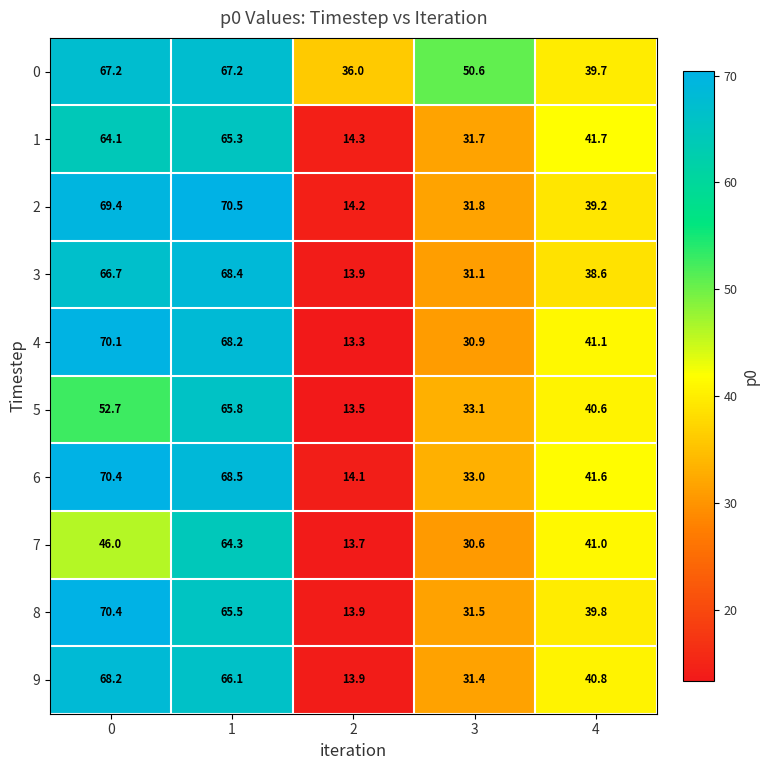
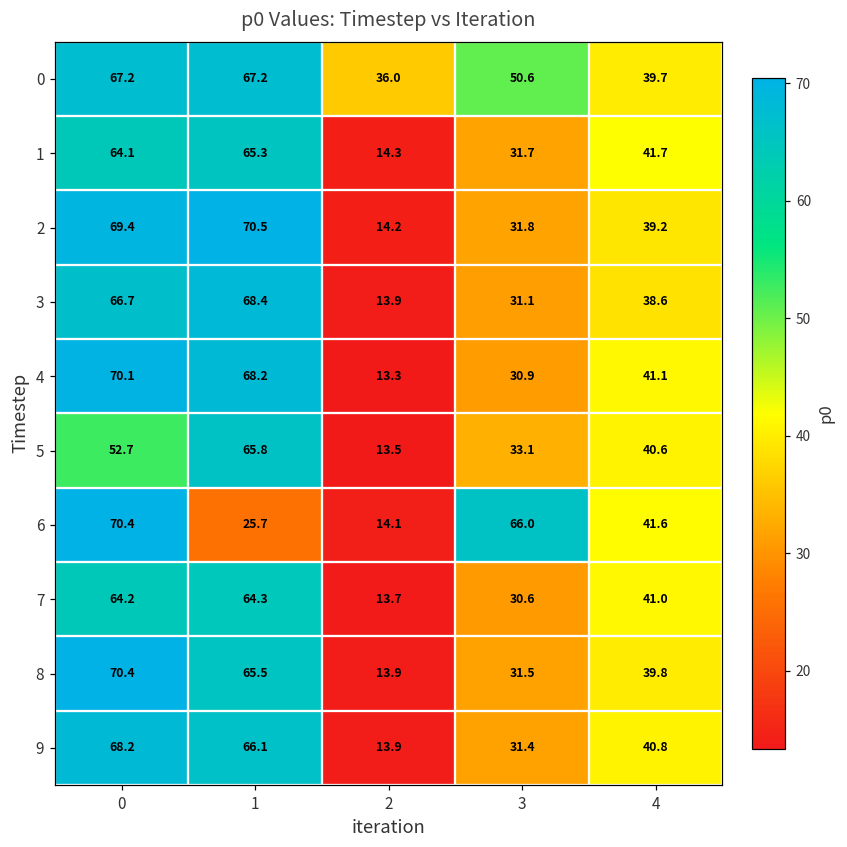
  {
    "0": {
      "0": 67.2,
      "1": 67.2,
      "2": 36.0,
      "3": 50.6,
      "4": 39.7
    },
    "1": {
      "0": 64.1,
      "1": 65.3,
      "2": 14.3,
      "3": 31.7,
      "4": 41.7
    },
    "2": {
      "0": 69.4,
      "1": 70.5,
      "2": 14.2,
      "3": 31.8,
      "4": 39.2
    },
    "3": {
      "0": 66.7,
      "1": 68.4,
      "2": 13.9,
      "3": 31.1,
      "4": 38.6
    },
    "4": {
      "0": 70.1,
      "1": 68.2,
      "2": 13.3,
      "3": 30.9,
      "4": 41.1
    },
    "5": {
      "0": 52.7,
      "1": 65.8,
      "2": 13.5,
      "3": 33.1,
      "4": 40.6
    },
    "6": {
      "0": 70.4,
-     "1": 68.5,
+     "1": 25.7,
      "2": 14.1,
-     "3": 33.0,
+     "3": 66.0,
      "4": 41.6
    },
    "7": {
-     "0": 46.0,
+     "0": 64.2,
      "1": 64.3,
      "2": 13.7,
      "3": 30.6,
      "4": 41.0
    },
    "8": {
      "0": 70.4,
      "1": 65.5,
      "2": 13.9,
      "3": 31.5,
      "4": 39.8
    },
    "9": {
      "0": 68.2,
      "1": 66.1,
      "2": 13.9,
      "3": 31.4,
      "4": 40.8
    }
  }
